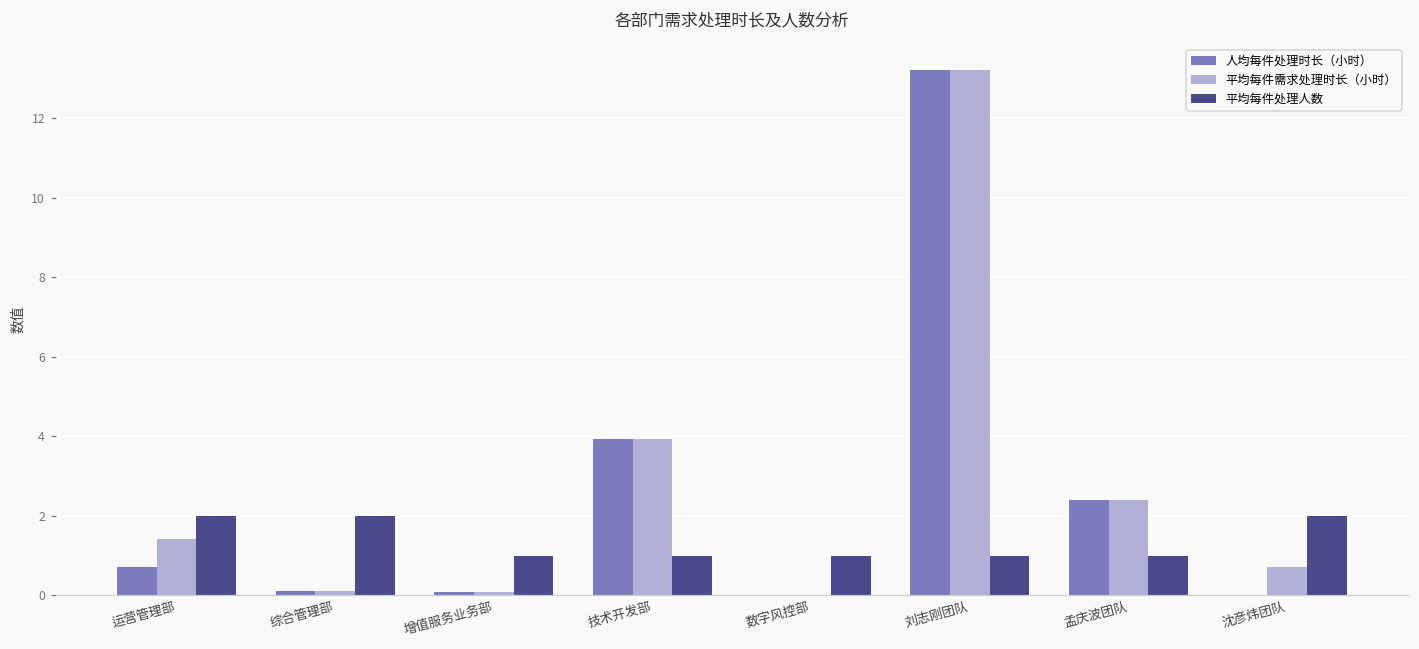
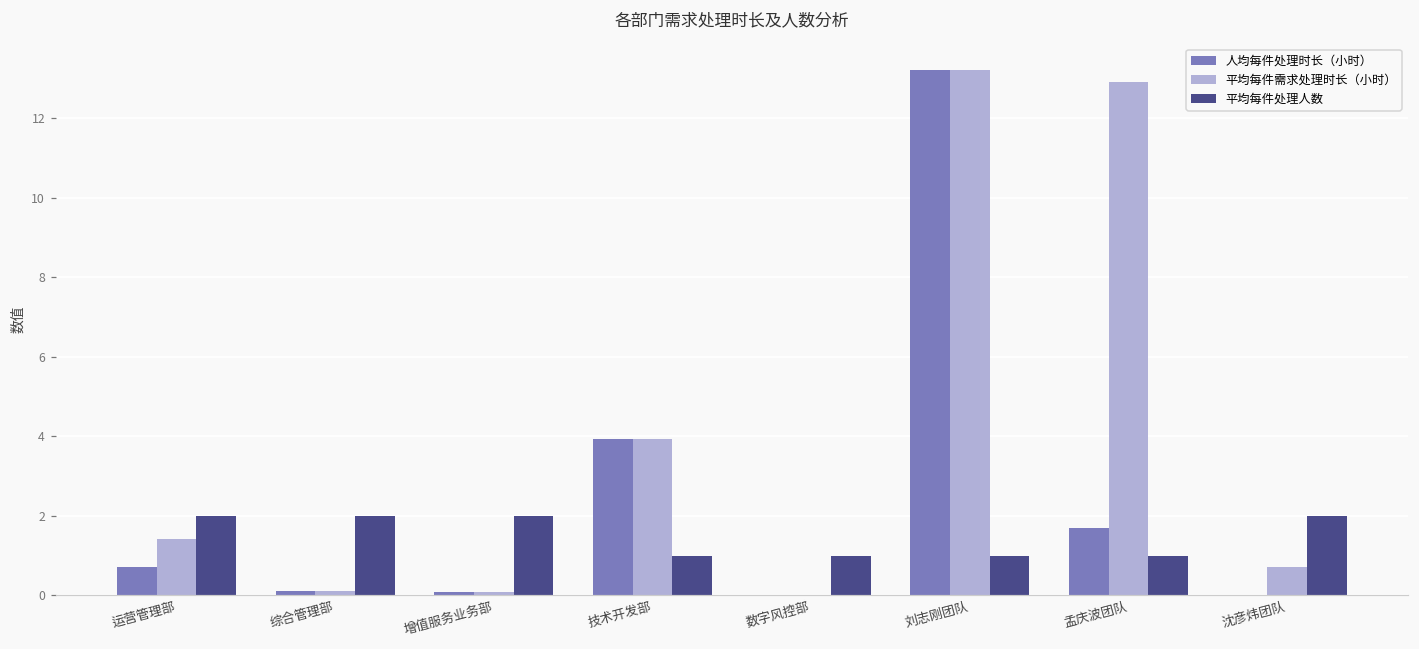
  {
    "人均每件处理时长（小时）": {
      "运营管理部": 0.7,
      "综合管理部": 0.1,
      "增值服务业务部": 0.1,
      "技术开发部": 3.9,
      "数字风控部": 0.0,
      "刘志刚团队": 13.2,
-     "孟庆波团队": 2.4
+     "孟庆波团队": 1.7
    },
    "平均每件需求处理时长（小时）": {
      "运营管理部": 1.4,
      "综合管理部": 0.1,
      "增值服务业务部": 0.1,
      "技术开发部": 3.9,
      "数字风控部": 0.0,
      "刘志刚团队": 13.2,
-     "孟庆波团队": 2.4,
+     "孟庆波团队": 12.9,
      "沈彦炜团队": 0.7
    },
    "平均每件处理人数": {
      "运营管理部": 2,
      "综合管理部": 2,
-     "增值服务业务部": 1,
+     "增值服务业务部": 2,
      "技术开发部": 1,
      "数字风控部": 1,
      "刘志刚团队": 1,
      "孟庆波团队": 1,
      "沈彦炜团队": 2
    }
  }
